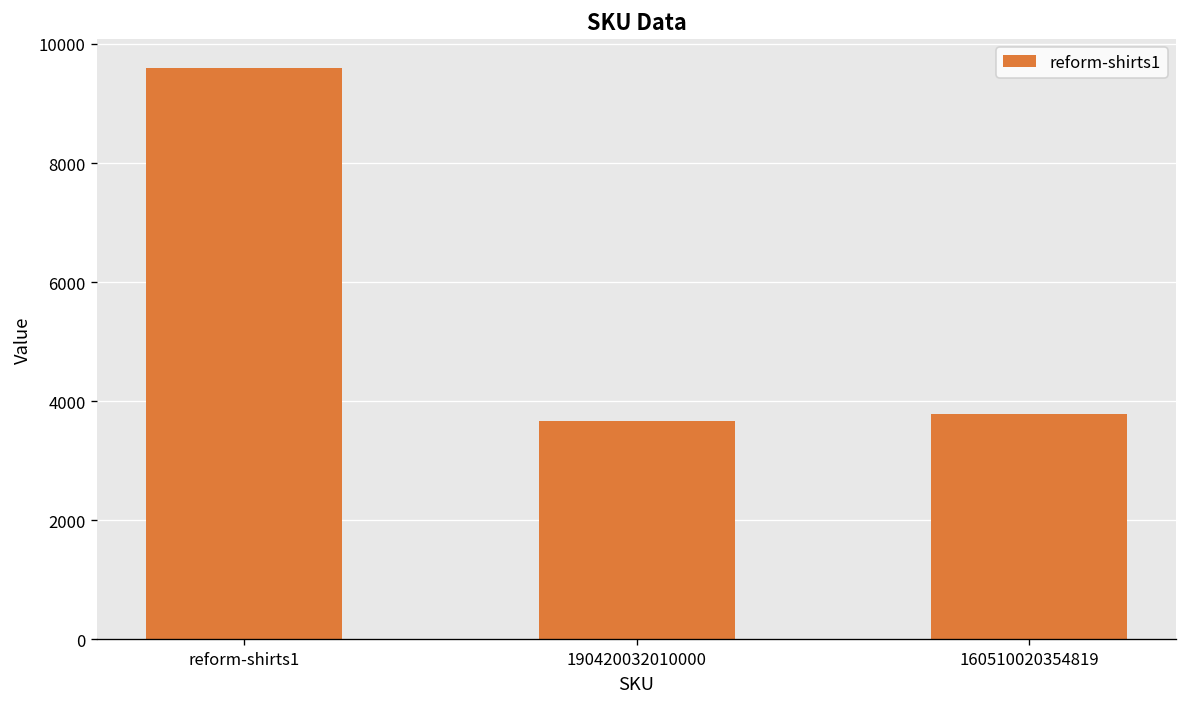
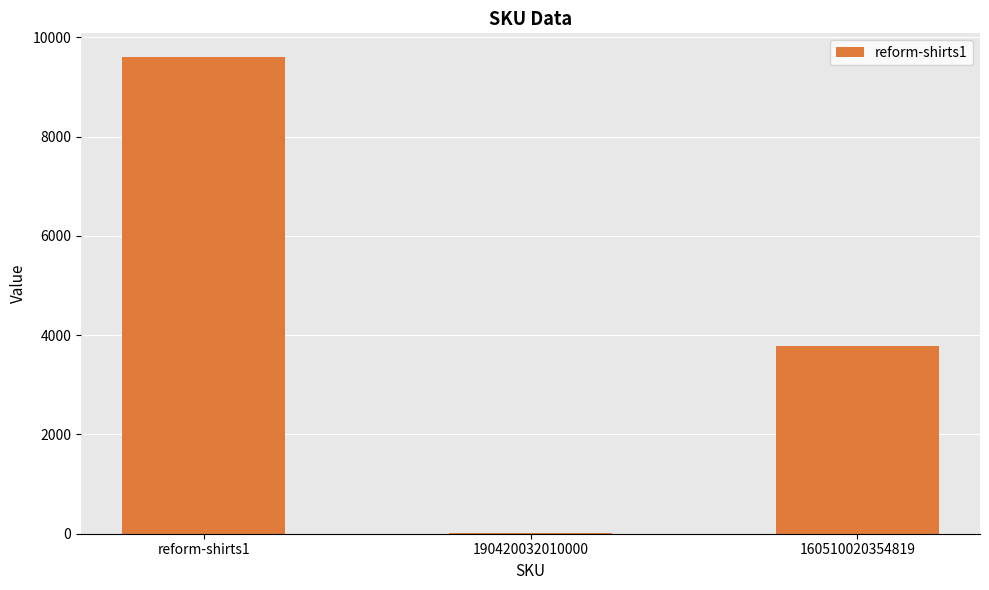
  {
    "reform-shirts1": 9600,
-   "190420032010000": 3700,
+   "190420032010000": 0,
    "160510020354819": 3800
  }
